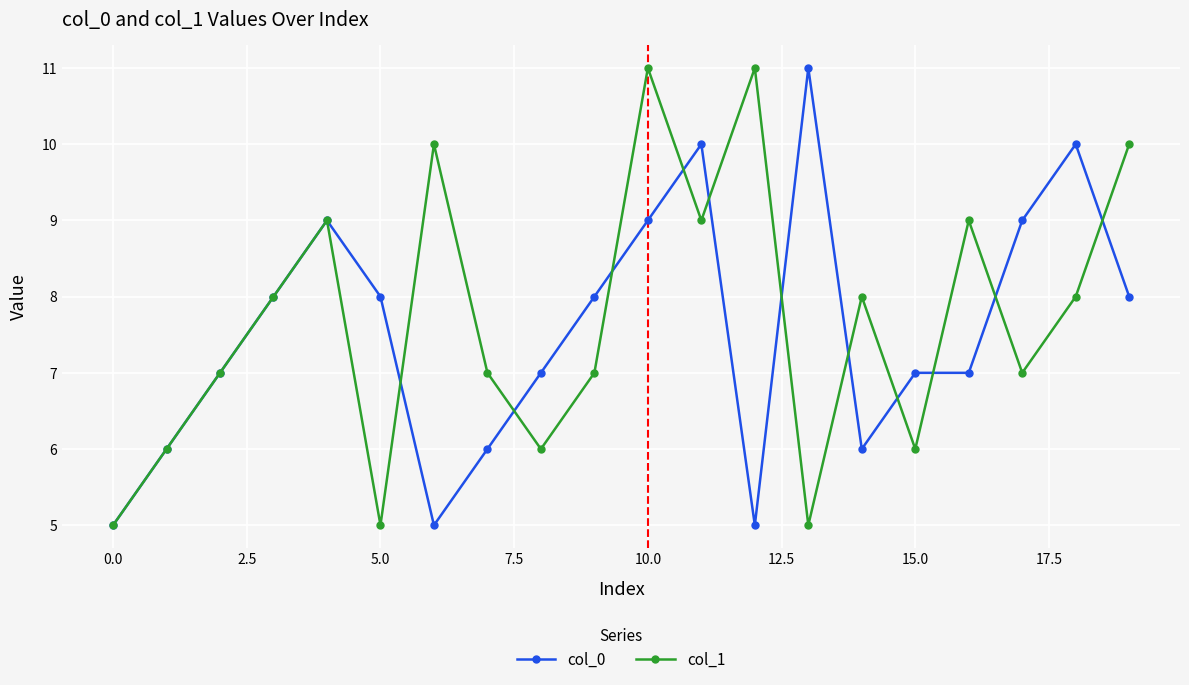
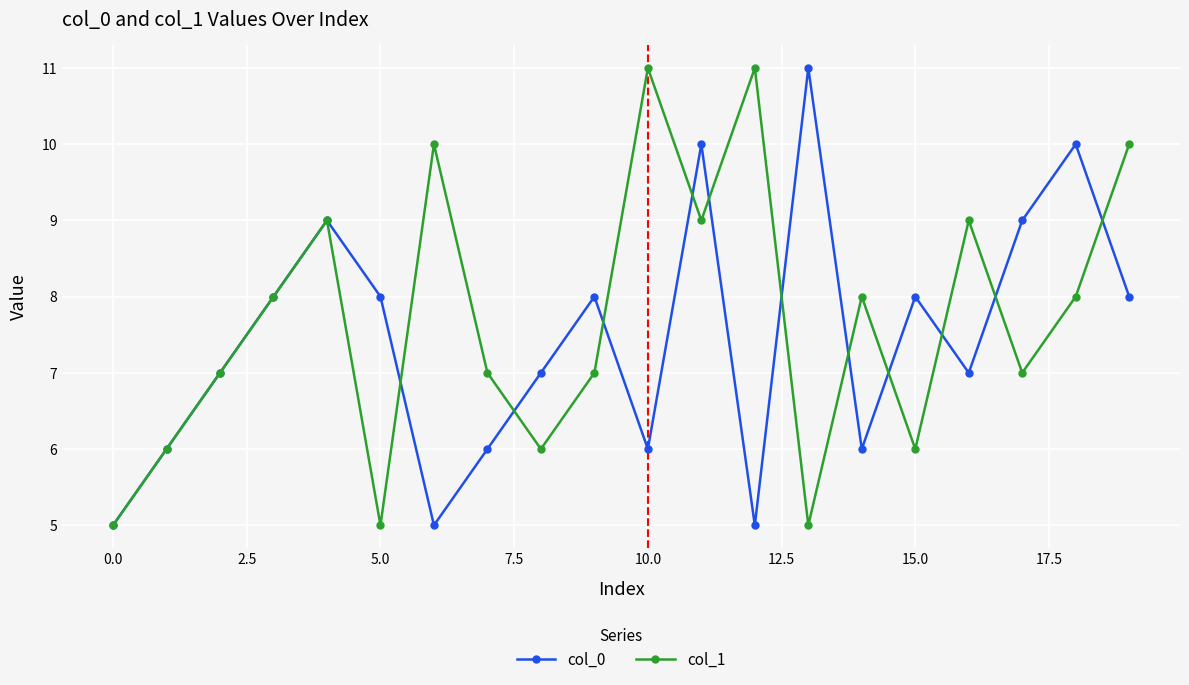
  {
    "col_0": {
      "5.0": 8,
-     "10.0": 9,
-     "15.0": 7
+     "10.0": 6,
+     "15.0": 8
    },
    "col_1": {
      "5.0": 5,
      "10.0": 11,
      "15.0": 6
    }
  }
